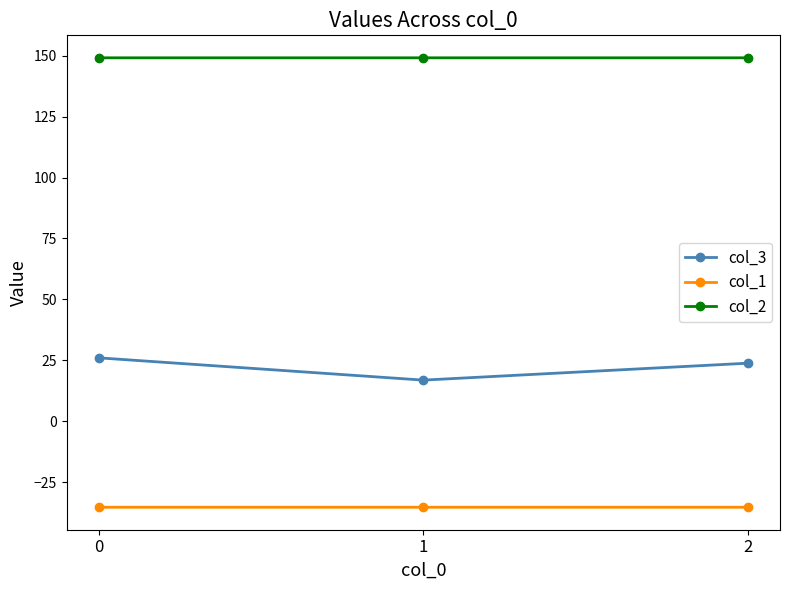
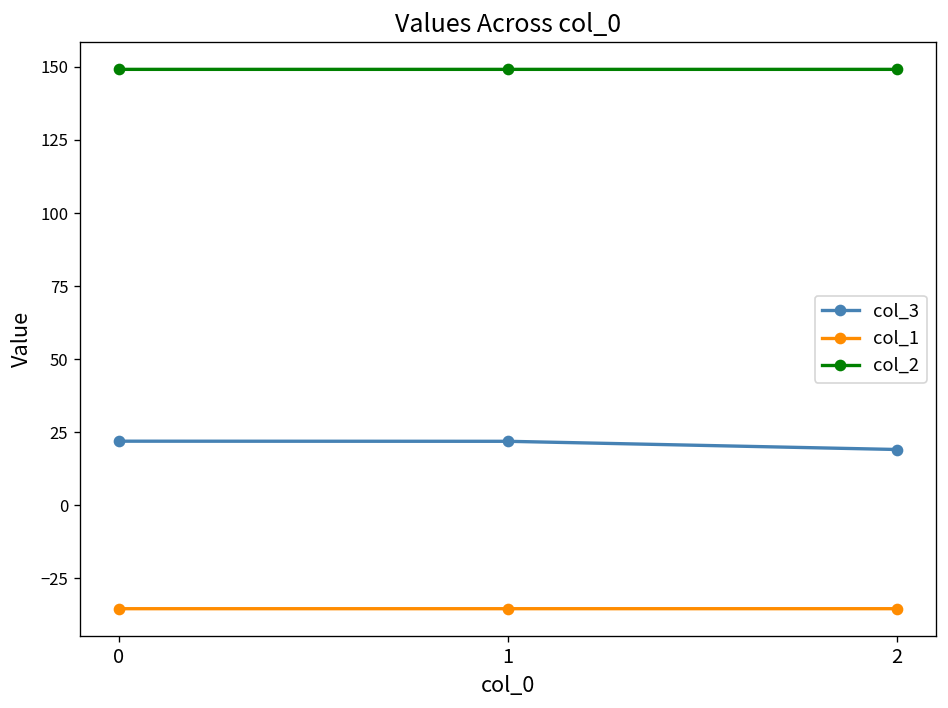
  {
    "col_3": {
-     "0": 26,
-     "1": 17,
-     "2": 24
+     "0": 22,
+     "1": 22,
+     "2": 19
    },
    "col_1": {
      "0": -35,
      "1": -35,
      "2": -35
    },
    "col_2": {
      "0": 149,
      "1": 149,
      "2": 149
    }
  }
